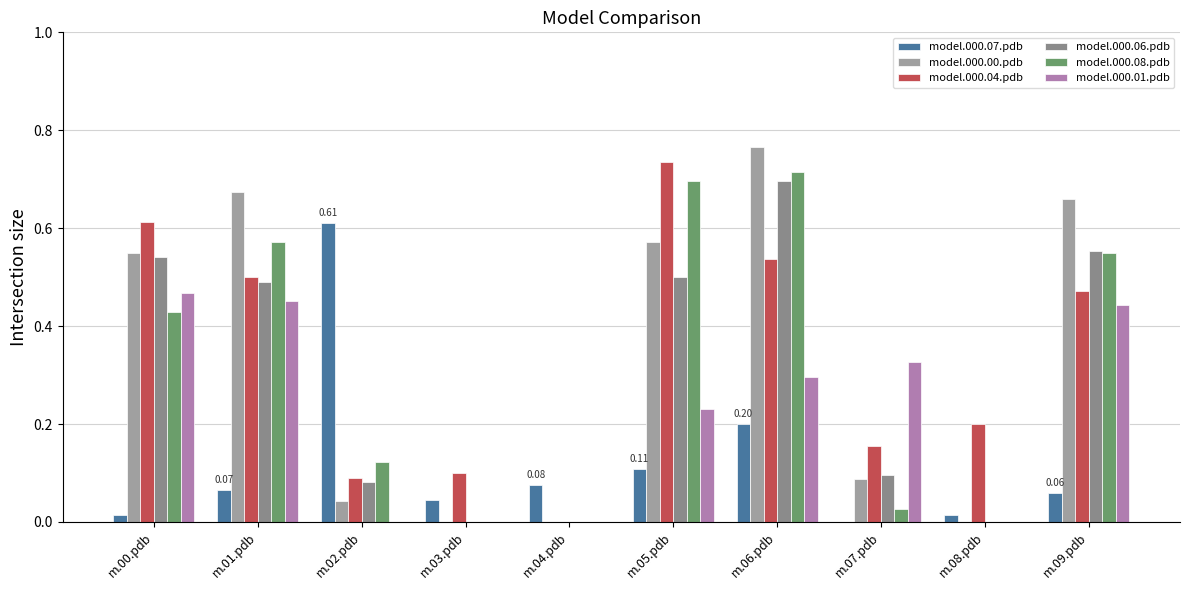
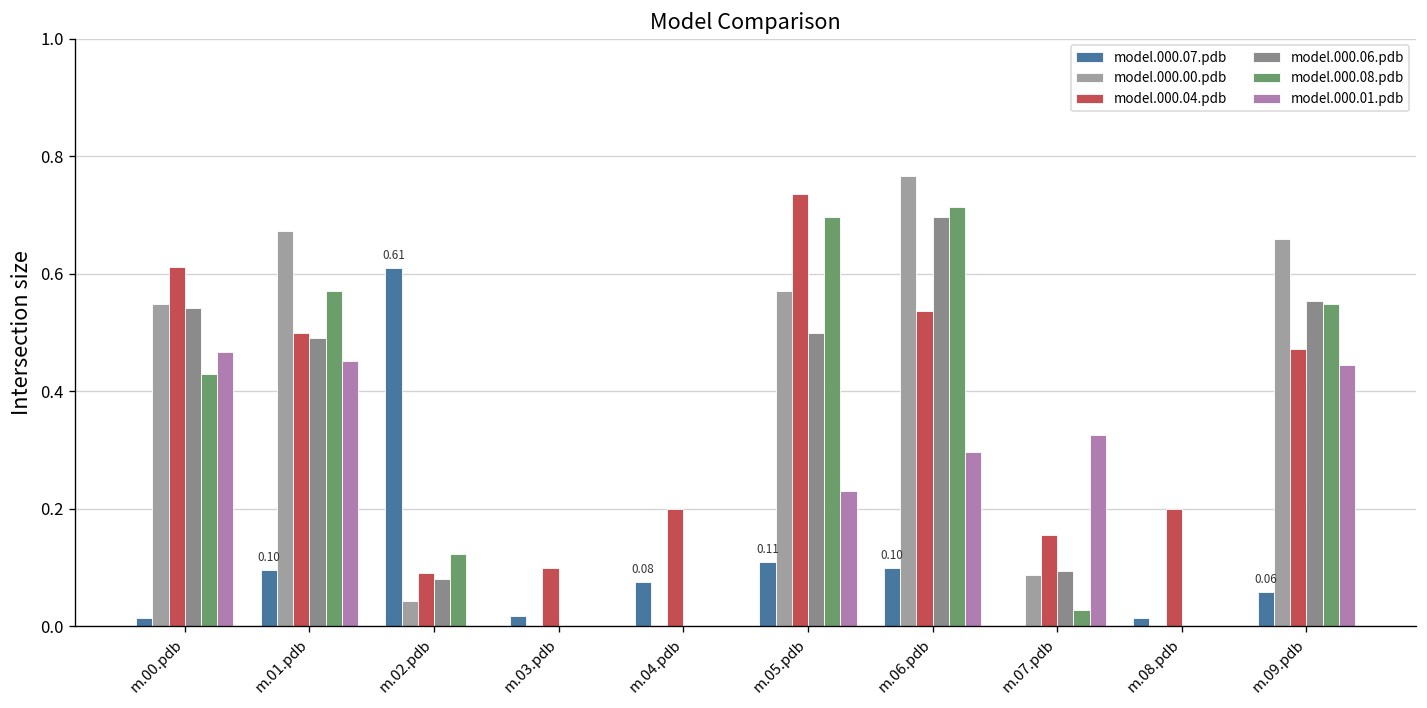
  {
    "model.000.07.pdb": {
-     "m.01.pdb": 0.07,
+     "m.01.pdb": 0.10,
      "m.02.pdb": 0.61,
-     "m.03.pdb": 0.05,
+     "m.03.pdb": 0.02,
      "m.04.pdb": 0.08,
      "m.05.pdb": 0.11,
-     "m.06.pdb": 0.20,
+     "m.06.pdb": 0.10,
      "m.09.pdb": 0.06
    },
    "model.000.04.pdb": {
      "m.00.pdb": 0.61,
      "m.01.pdb": 0.5,
      "m.02.pdb": 0.09,
      "m.03.pdb": 0.1,
-     "m.04.pdb": 0.0,
+     "m.04.pdb": 0.2,
      "m.05.pdb": 0.74,
      "m.06.pdb": 0.54,
      "m.07.pdb": 0.16,
      "m.08.pdb": 0.2,
      "m.09.pdb": 0.47
    }
  }
